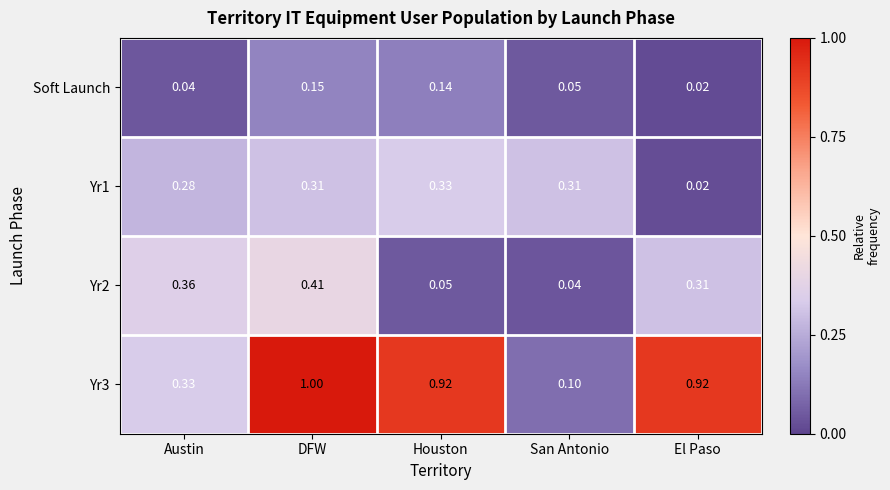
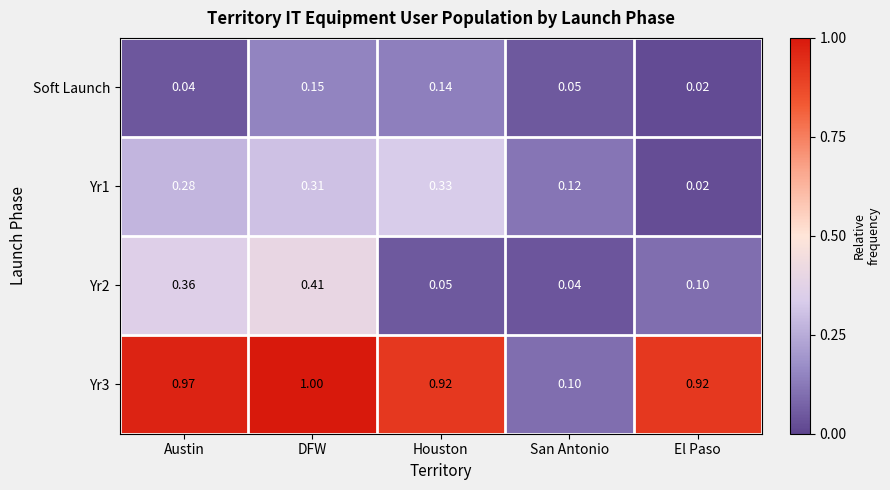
  {
    "Soft Launch": {
      "Austin": 0.04,
      "DFW": 0.15,
      "Houston": 0.14,
      "San Antonio": 0.05,
      "El Paso": 0.02
    },
    "Yr1": {
      "Austin": 0.28,
      "DFW": 0.31,
      "Houston": 0.33,
-     "San Antonio": 0.31,
+     "San Antonio": 0.12,
      "El Paso": 0.02
    },
    "Yr2": {
      "Austin": 0.36,
      "DFW": 0.41,
      "Houston": 0.05,
      "San Antonio": 0.04,
-     "El Paso": 0.31
+     "El Paso": 0.10
    },
    "Yr3": {
-     "Austin": 0.33,
+     "Austin": 0.97,
      "DFW": 1.00,
      "Houston": 0.92,
      "San Antonio": 0.10,
      "El Paso": 0.92
    }
  }
